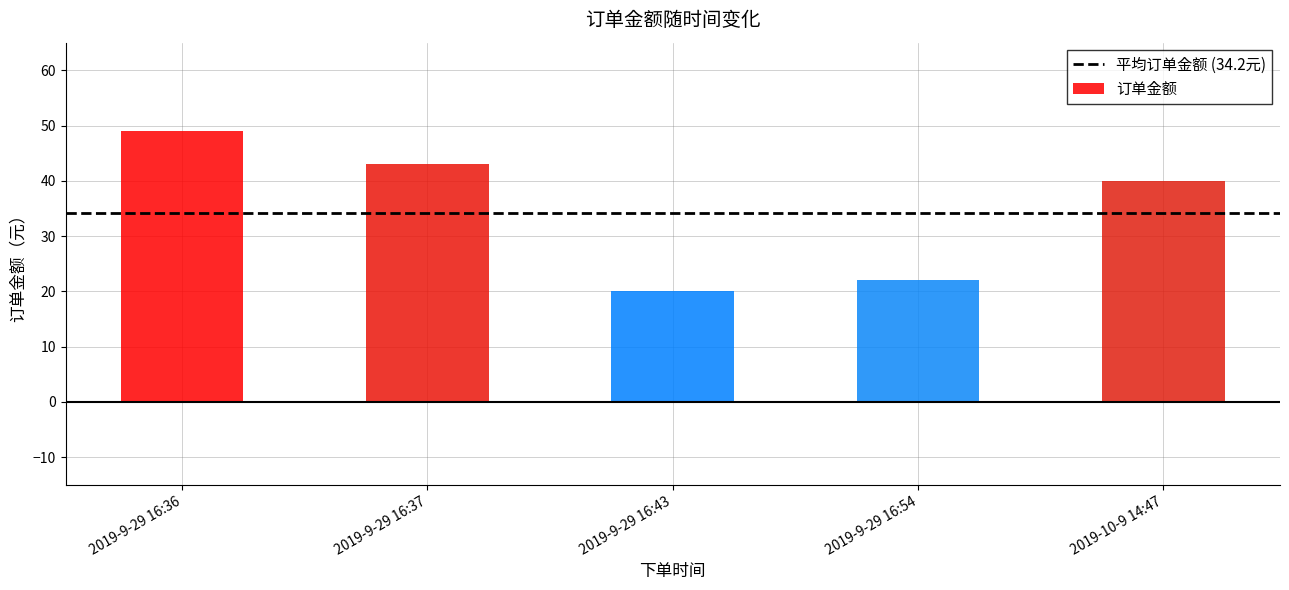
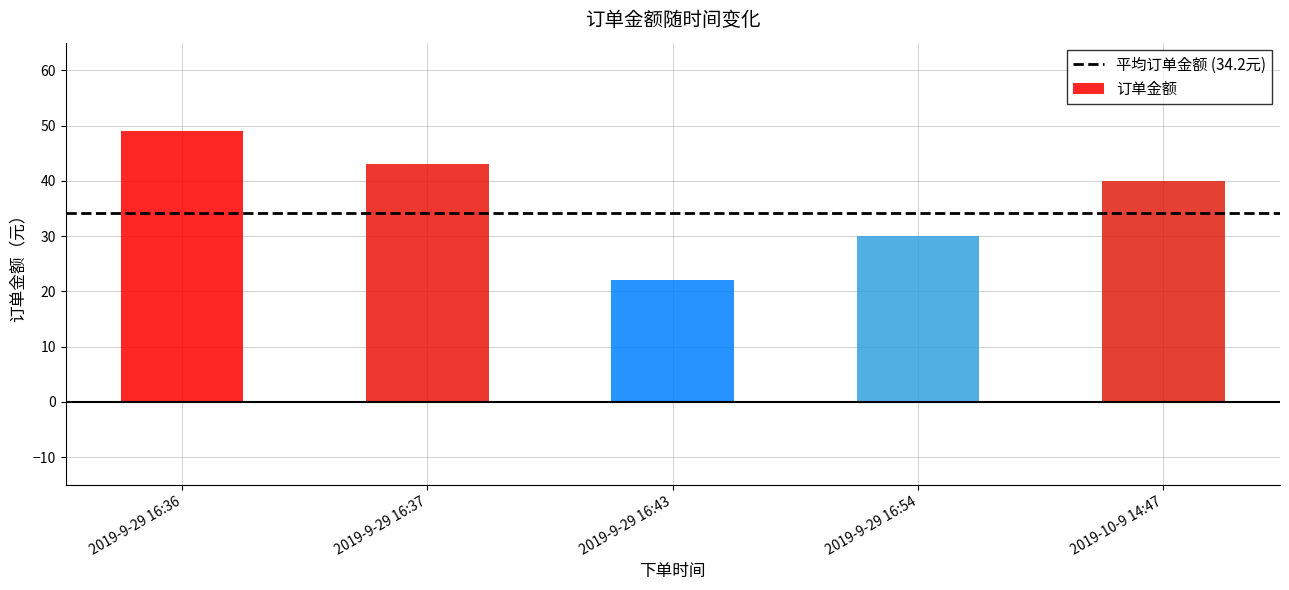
  {
    "2019-9-29 16:36": 49,
    "2019-9-29 16:37": 43,
-   "2019-9-29 16:43": 20,
-   "2019-9-29 16:54": 22,
+   "2019-9-29 16:43": 22,
+   "2019-9-29 16:54": 30,
    "2019-10-9 14:47": 40
  }
